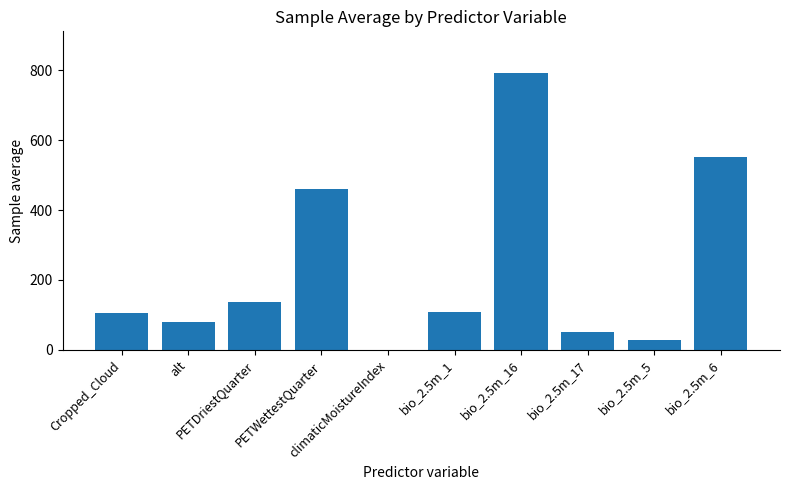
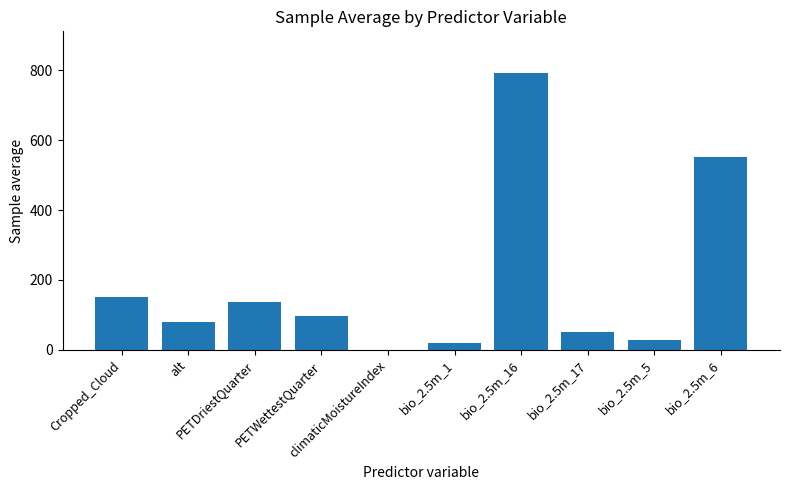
  {
-   "Cropped_Cloud": 110,
+   "Cropped_Cloud": 150,
    "alt": 80,
    "PETDriestQuarter": 140,
-   "PETWettestQuarter": 460,
-   "bio_2.5m_1": 110,
+   "PETWettestQuarter": 100,
+   "bio_2.5m_1": 20,
    "bio_2.5m_16": 790,
    "bio_2.5m_17": 50,
    "bio_2.5m_5": 30,
    "bio_2.5m_6": 550
  }
